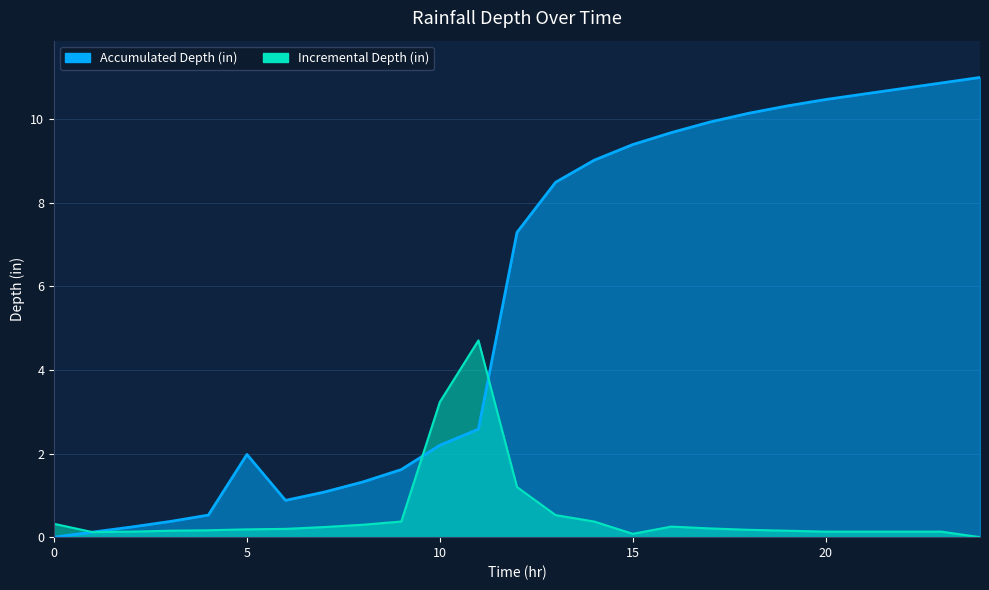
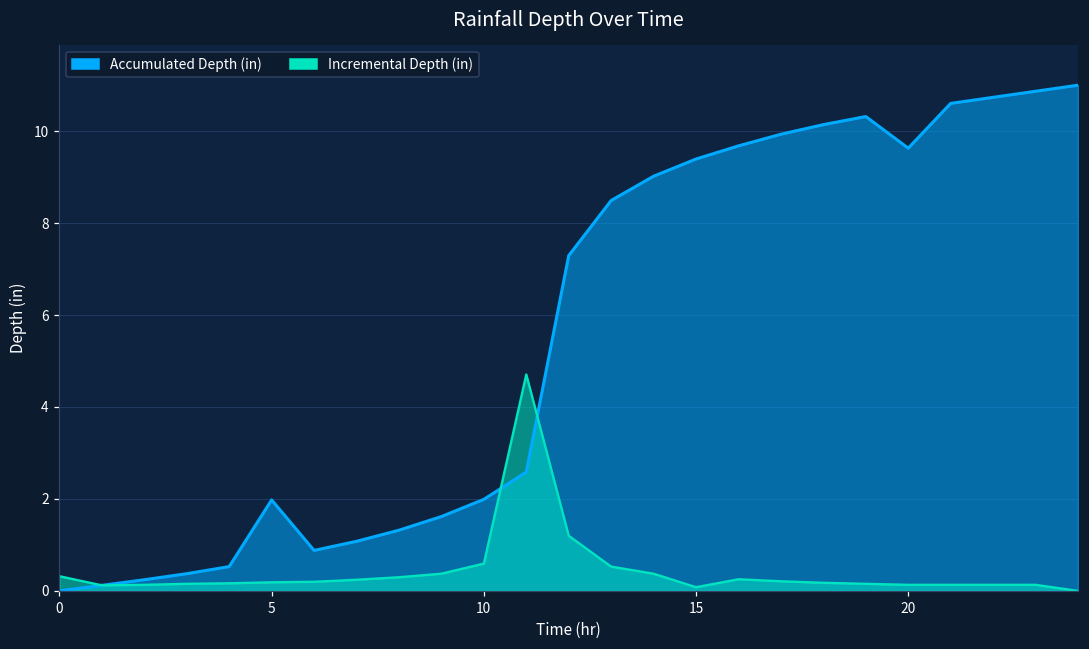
  {
    "Accumulated Depth (in)": {
      "0": 0.0,
      "5": 2.0,
-     "10": 2.2,
+     "10": 2.0,
      "15": 9.4,
-     "20": 10.5
+     "20": 9.6
    },
    "Incremental Depth (in)": {
      "0": 0.3,
      "5": 0.2,
-     "10": 3.2,
+     "10": 0.6,
      "15": 0.1,
      "20": 0.1
    }
  }
